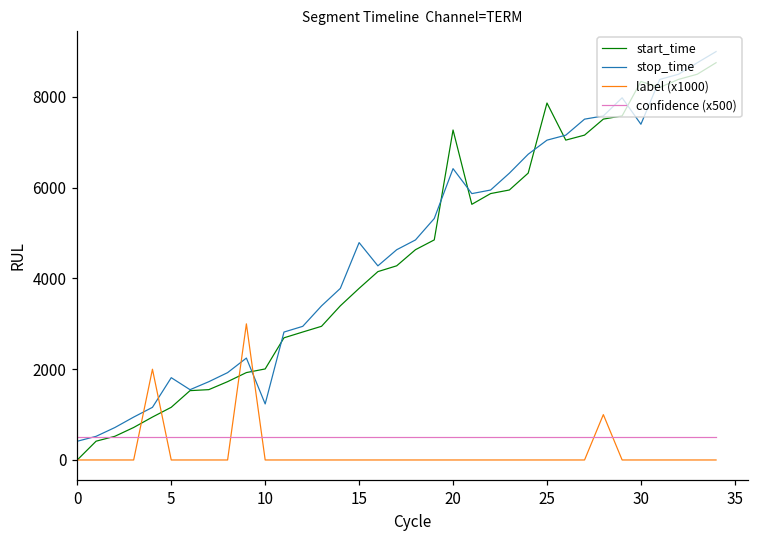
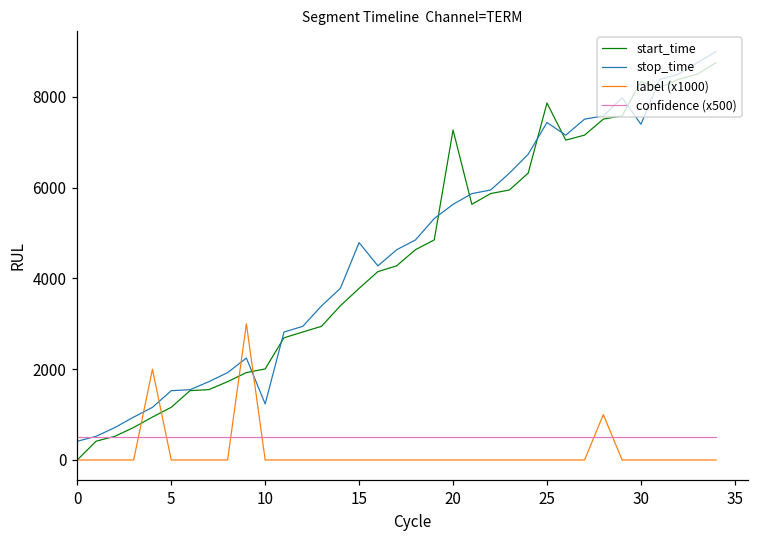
  {
    "start_time": {
      "5": 1200,
      "10": 2000,
      "15": 3800,
      "20": 7300,
      "25": 7900
    },
    "stop_time": {
      "0": 400,
-     "5": 1800,
+     "5": 1500,
      "10": 1200,
      "15": 4800,
-     "20": 6400,
-     "25": 7000,
+     "20": 5600,
+     "25": 7400,
      "30": 7400
    },
    "label (x1000)": {
      "5": 0,
      "10": 0,
      "15": 0,
      "20": 0,
      "25": 0,
      "30": 0
    },
    "confidence (x500)": {
      "0": 500,
      "5": 500,
      "10": 500,
      "15": 500,
      "20": 500,
      "25": 500,
      "30": 500
    }
  }
